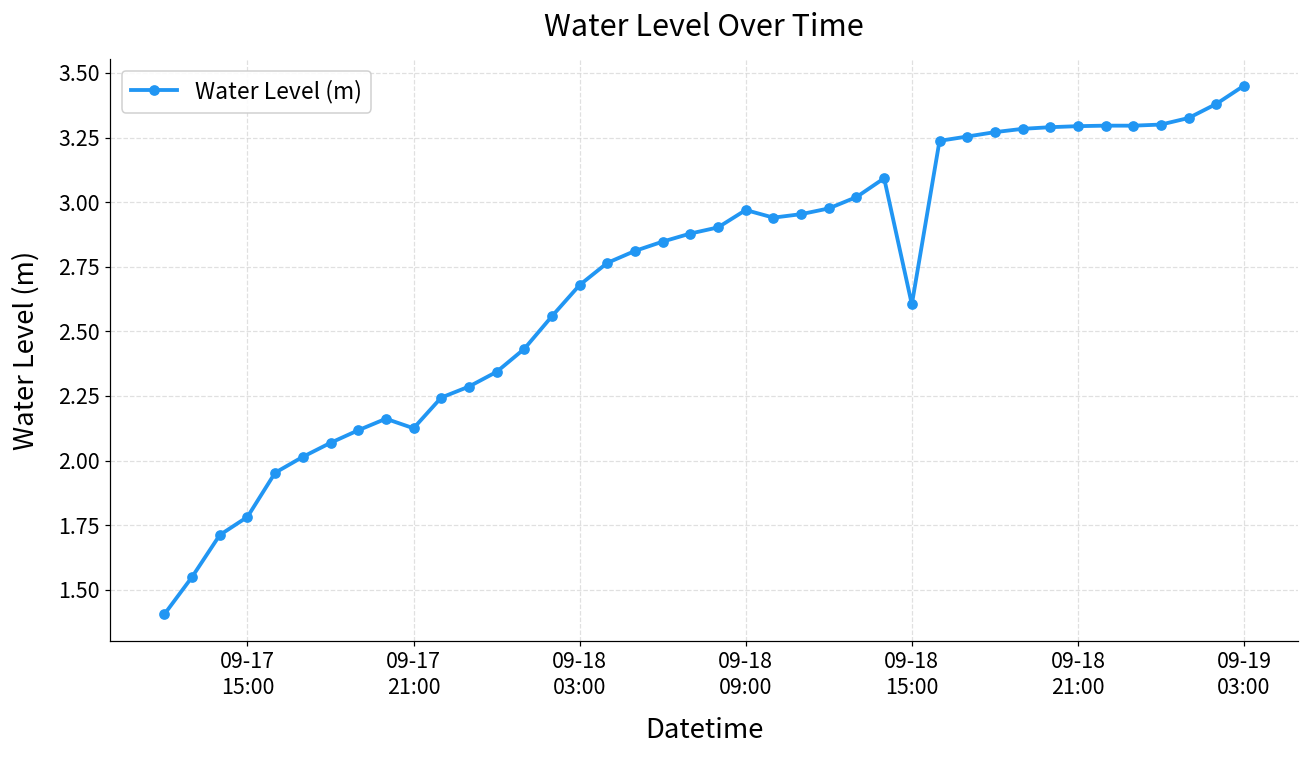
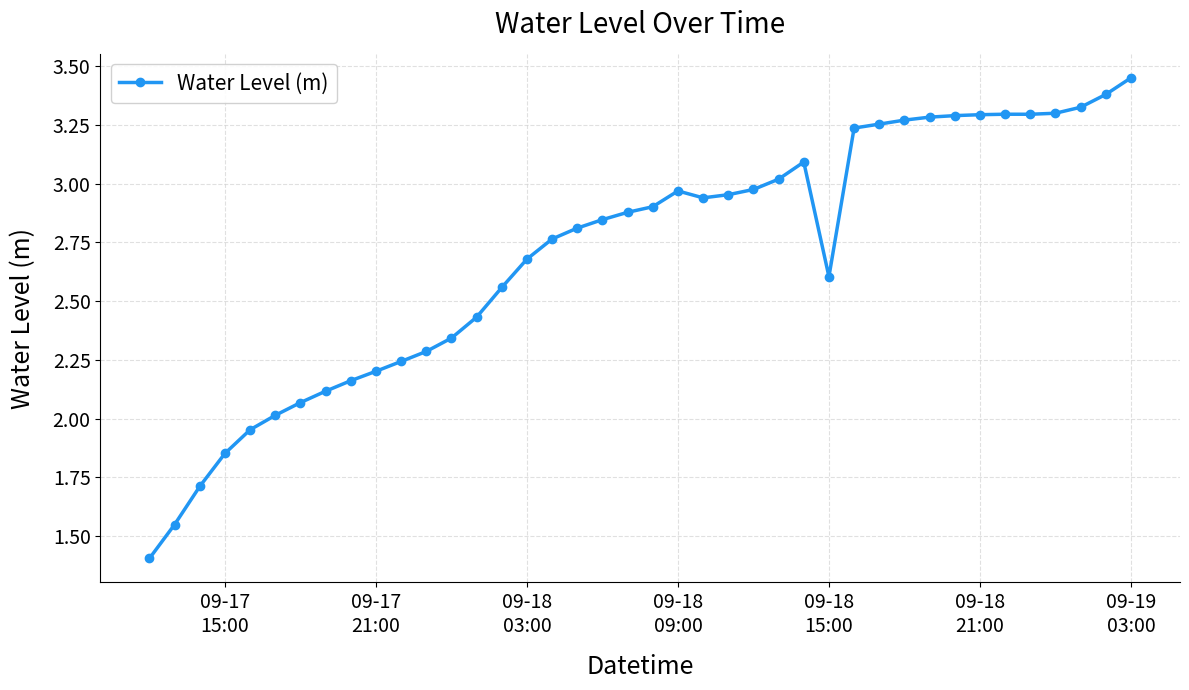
  {
-   "09-17 15:00": 1.78,
-   "09-17 21:00": 2.12,
+   "09-17 15:00": 1.85,
+   "09-17 21:00": 2.20,
    "09-18 03:00": 2.68,
    "09-18 09:00": 2.97,
    "09-18 15:00": 2.60,
    "09-18 21:00": 3.29,
    "09-19 03:00": 3.45
  }
